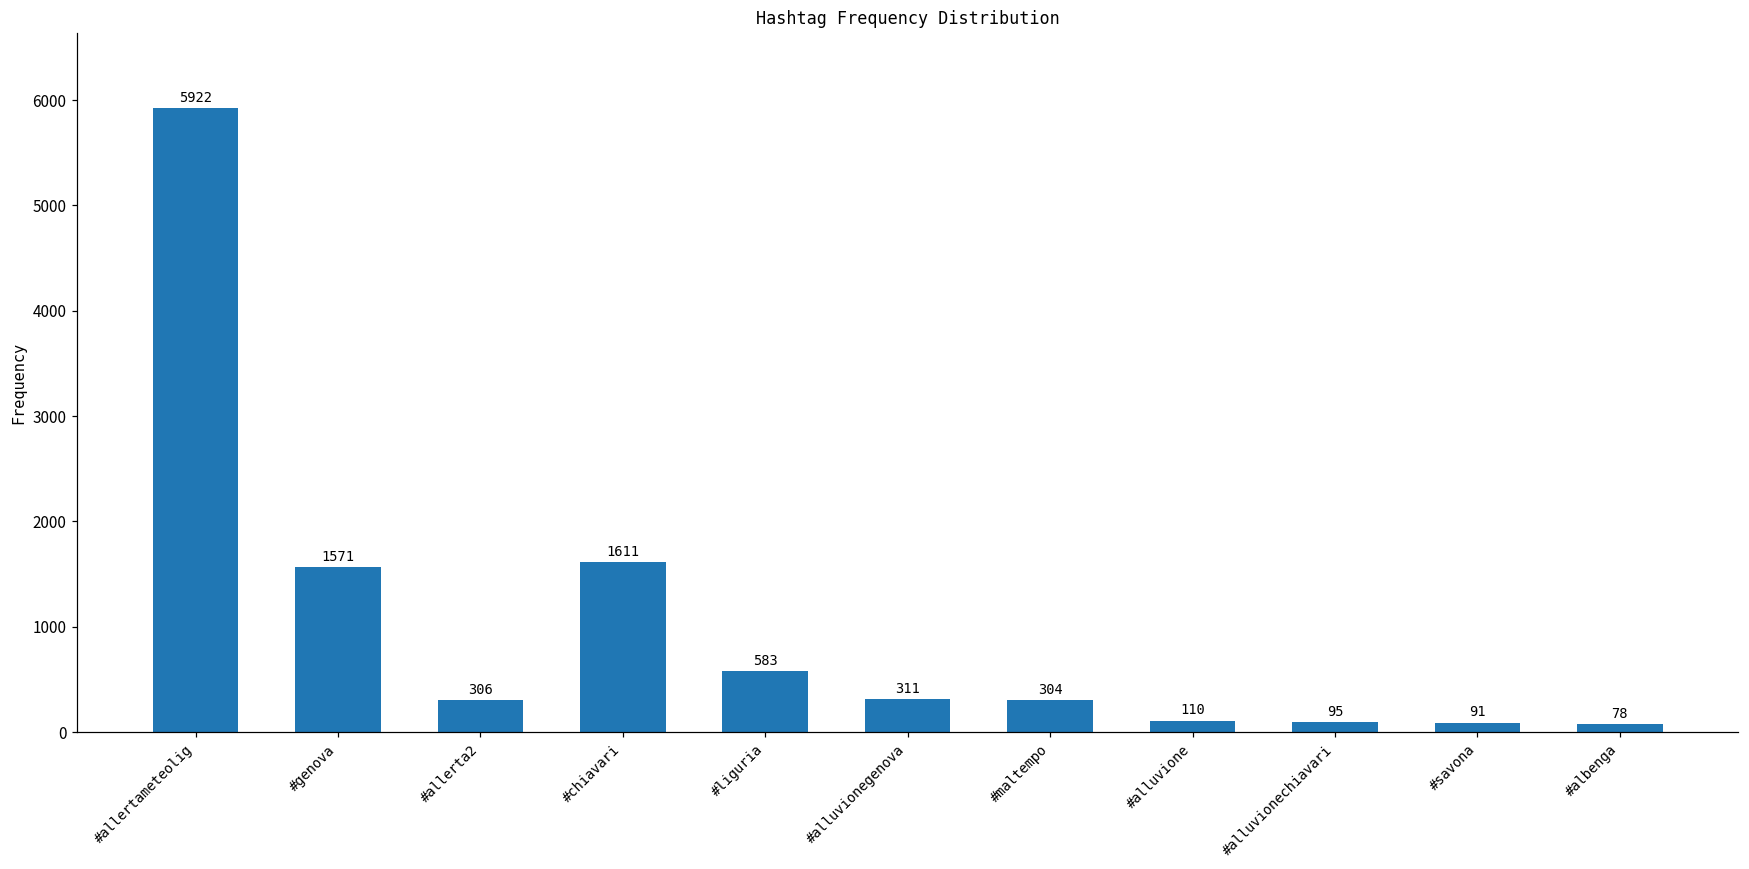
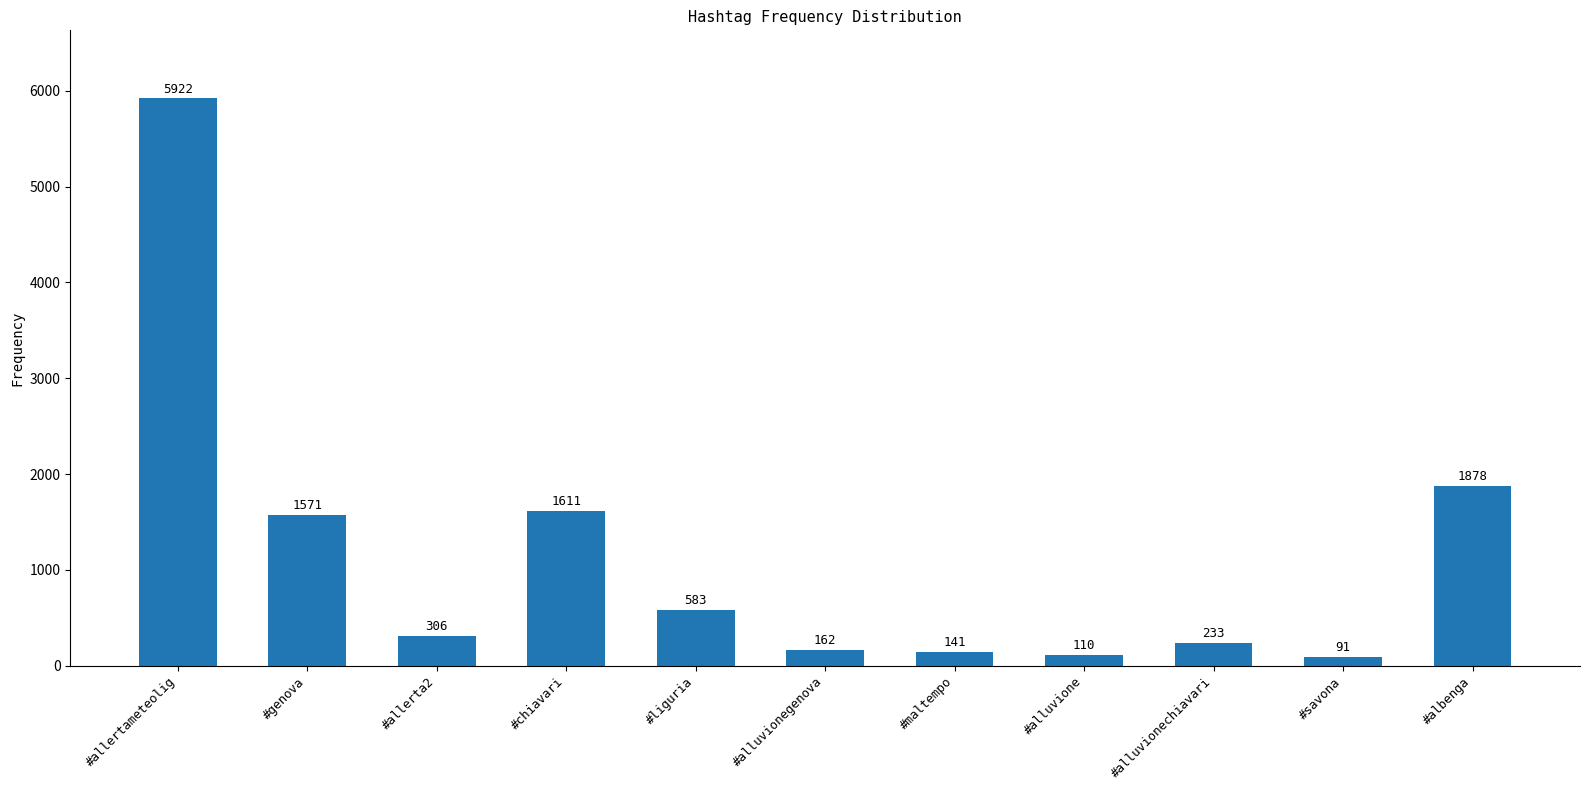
  {
    "#allertameteolig": 5922,
    "#genova": 1571,
    "#allerta2": 306,
    "#chiavari": 1611,
    "#liguria": 583,
-   "#alluvionegenova": 311,
-   "#maltempo": 304,
+   "#alluvionegenova": 162,
+   "#maltempo": 141,
    "#alluvione": 110,
-   "#alluvionechiavari": 95,
+   "#alluvionechiavari": 233,
    "#savona": 91,
-   "#albenga": 78
+   "#albenga": 1878
  }
